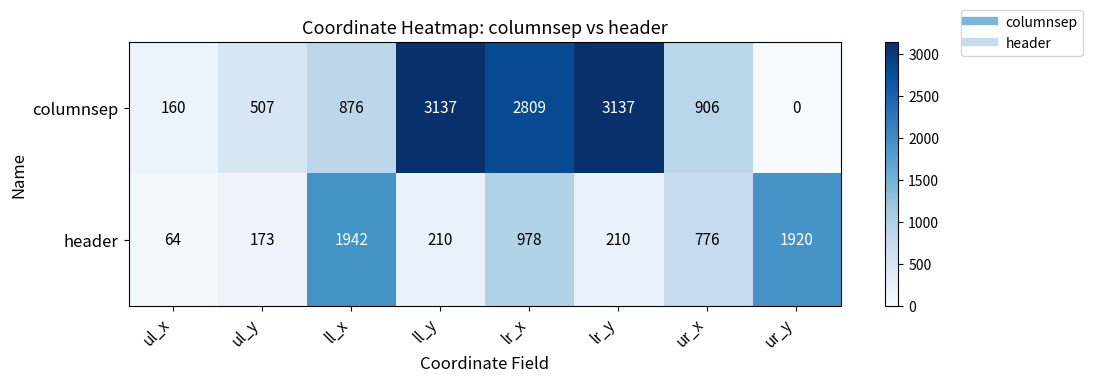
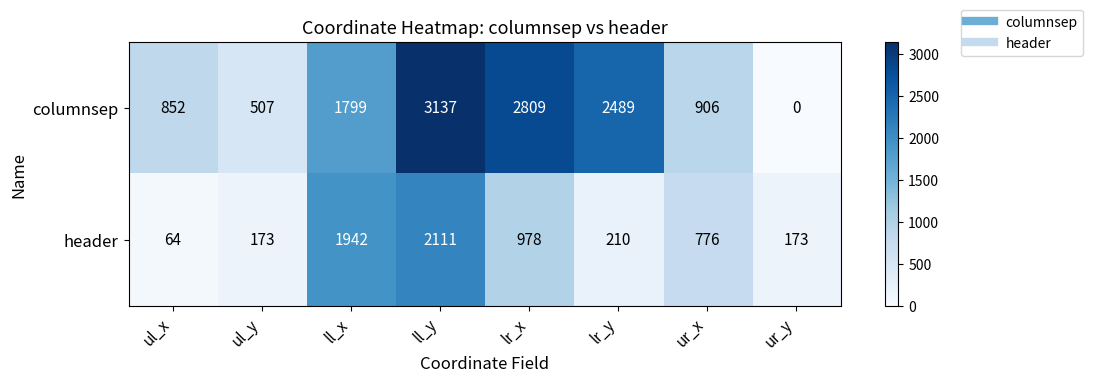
  {
    "columnsep": {
-     "ul_x": 160,
+     "ul_x": 852,
      "ul_y": 507,
-     "ll_x": 876,
+     "ll_x": 1799,
      "ll_y": 3137,
      "lr_x": 2809,
-     "lr_y": 3137,
+     "lr_y": 2489,
      "ur_x": 906,
      "ur_y": 0
    },
    "header": {
      "ul_x": 64,
      "ul_y": 173,
      "ll_x": 1942,
-     "ll_y": 210,
+     "ll_y": 2111,
      "lr_x": 978,
      "lr_y": 210,
      "ur_x": 776,
-     "ur_y": 1920
+     "ur_y": 173
    }
  }
